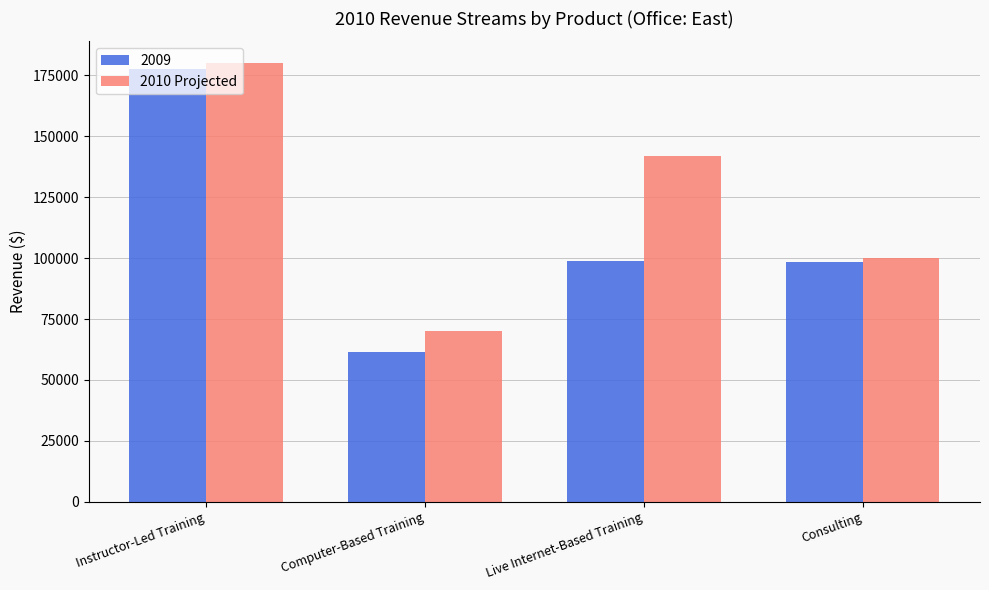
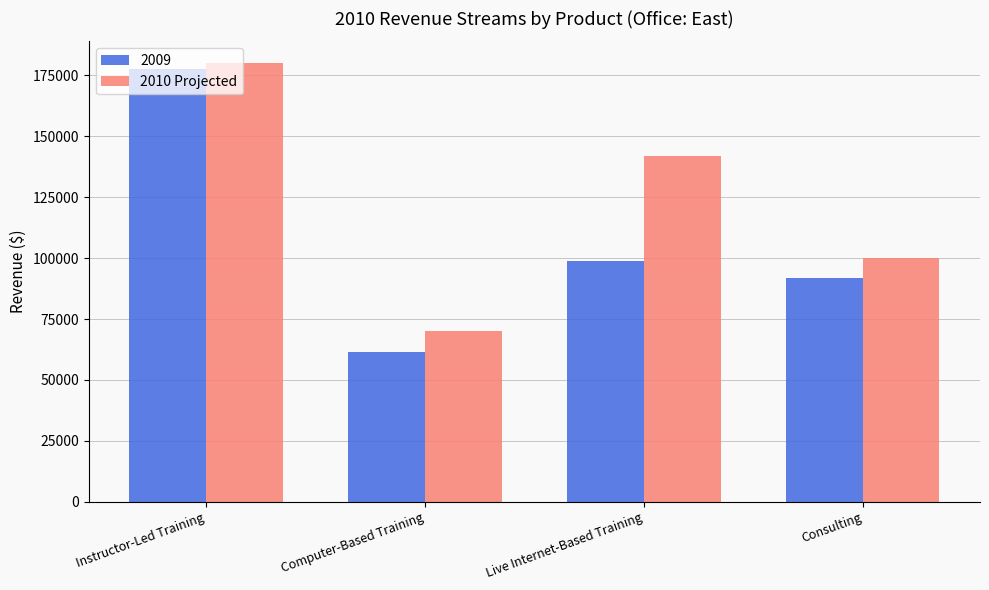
  {
    "2009": {
      "Computer-Based Training": 61000,
      "Live Internet-Based Training": 99000,
-     "Consulting": 99000
+     "Consulting": 92000
    },
    "2010 Projected": {
      "Instructor-Led Training": 180000,
      "Computer-Based Training": 70000,
      "Live Internet-Based Training": 142000,
      "Consulting": 100000
    }
  }
